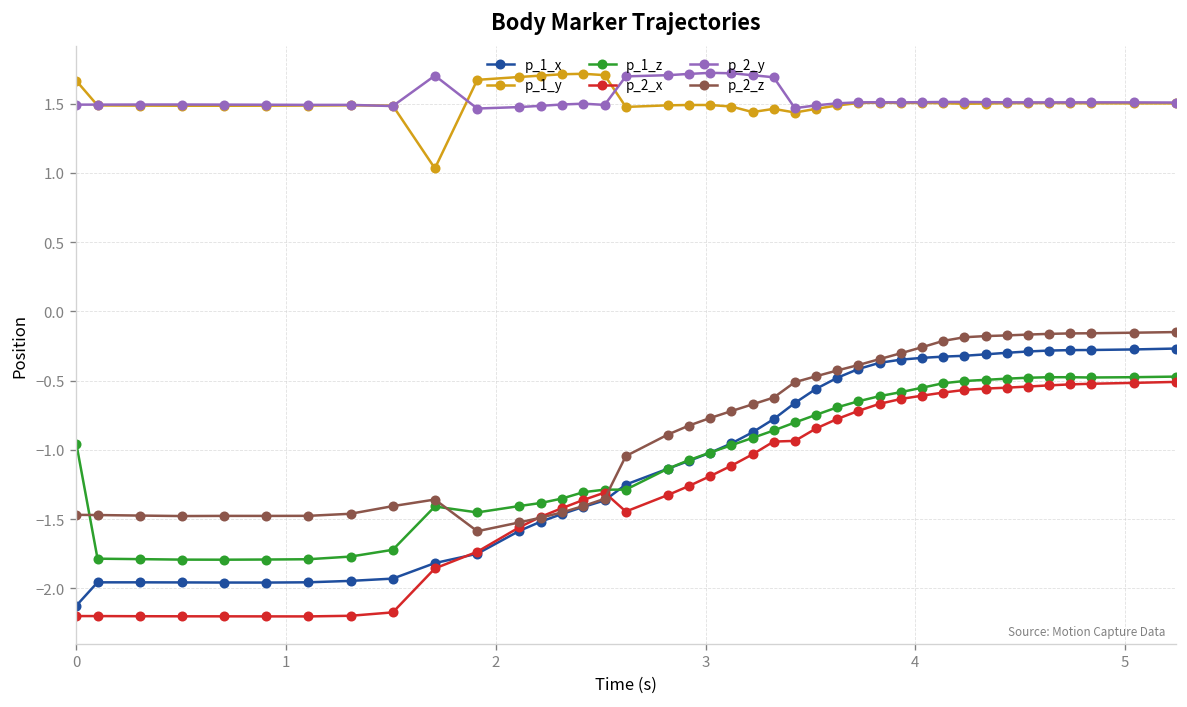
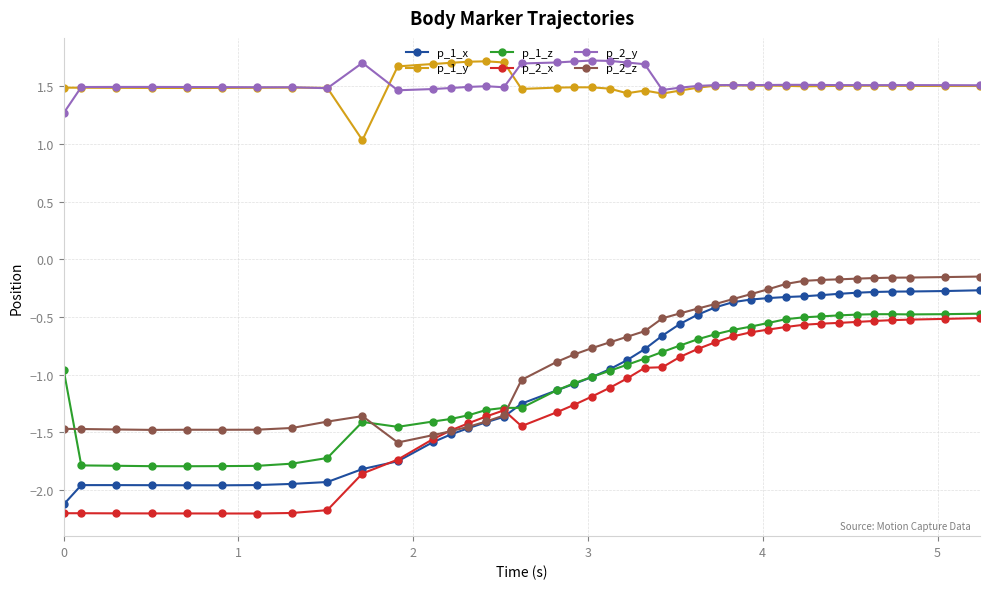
  {
    "p_1_x": {
      "0": -2.13
    },
    "p_1_y": {
-     "0": 1.66
+     "0": 1.49
    },
    "p_1_z": {
      "0": -0.96
    },
    "p_2_x": {
      "0": -2.20
    },
    "p_2_y": {
-     "0": 1.49
+     "0": 1.27
    },
    "p_2_z": {
      "0": -1.47
    }
  }
